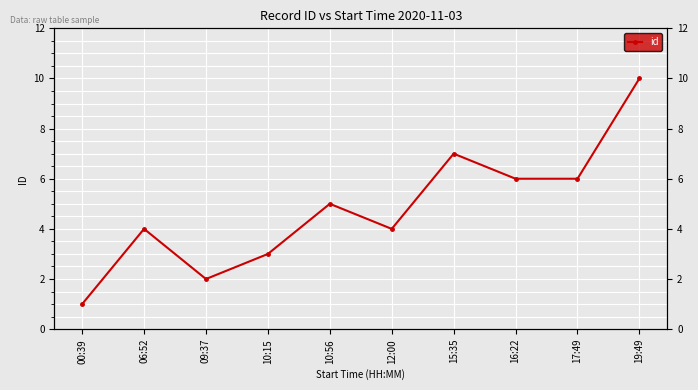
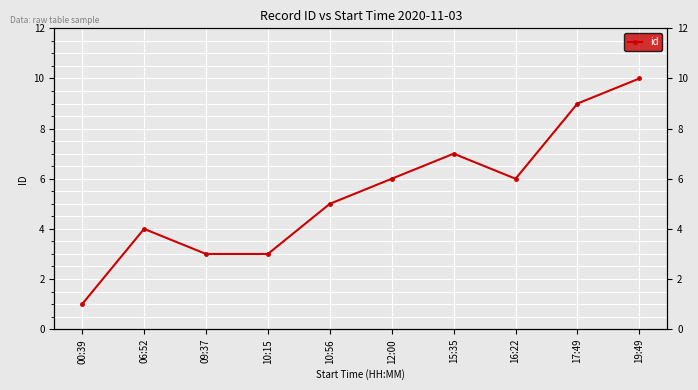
  {
    "00:39": 1,
    "06:52": 4,
-   "09:37": 2,
+   "09:37": 3,
    "10:15": 3,
    "10:56": 5,
-   "12:00": 4,
+   "12:00": 6,
    "15:35": 7,
    "16:22": 6,
-   "17:49": 6,
+   "17:49": 9,
    "19:49": 10
  }
